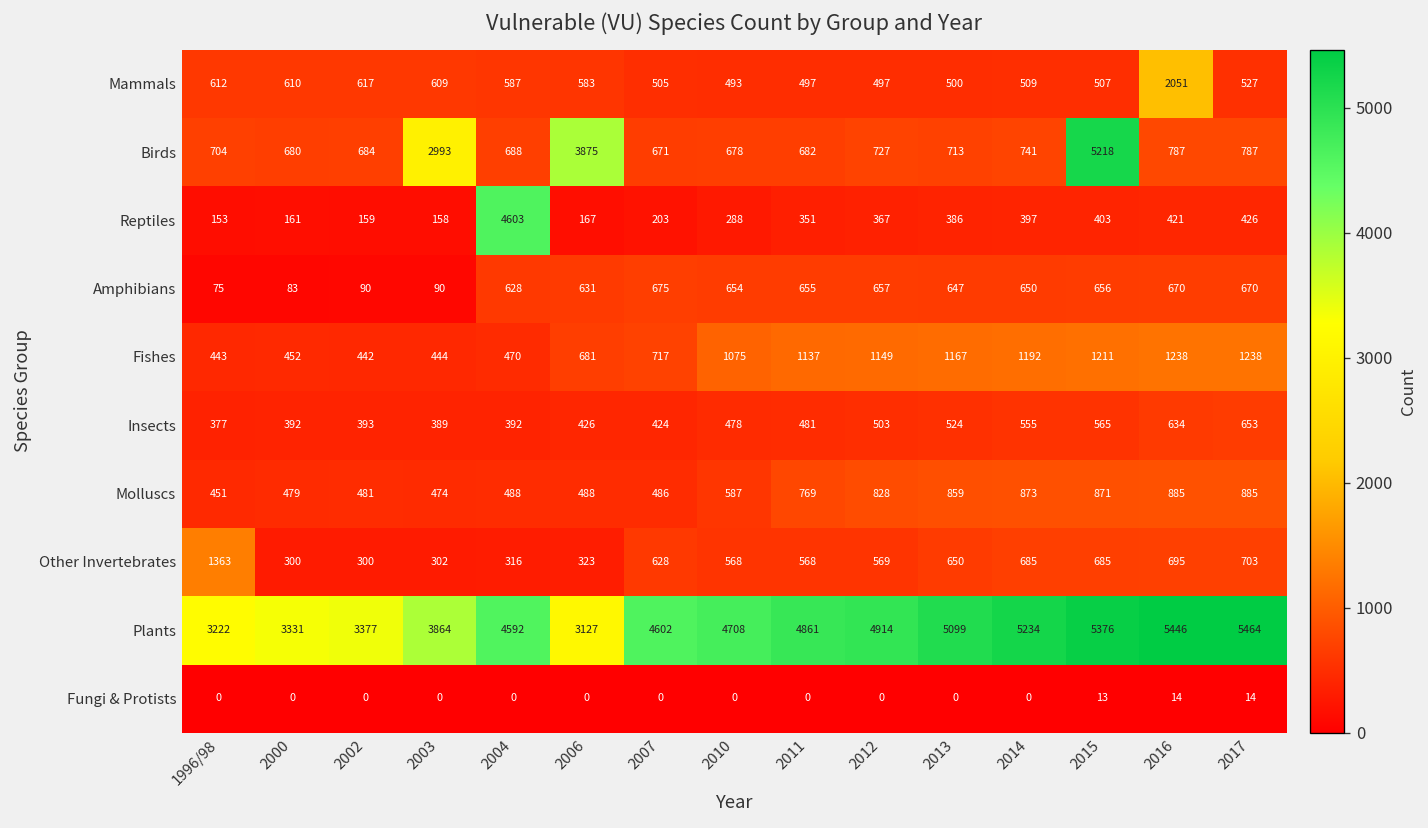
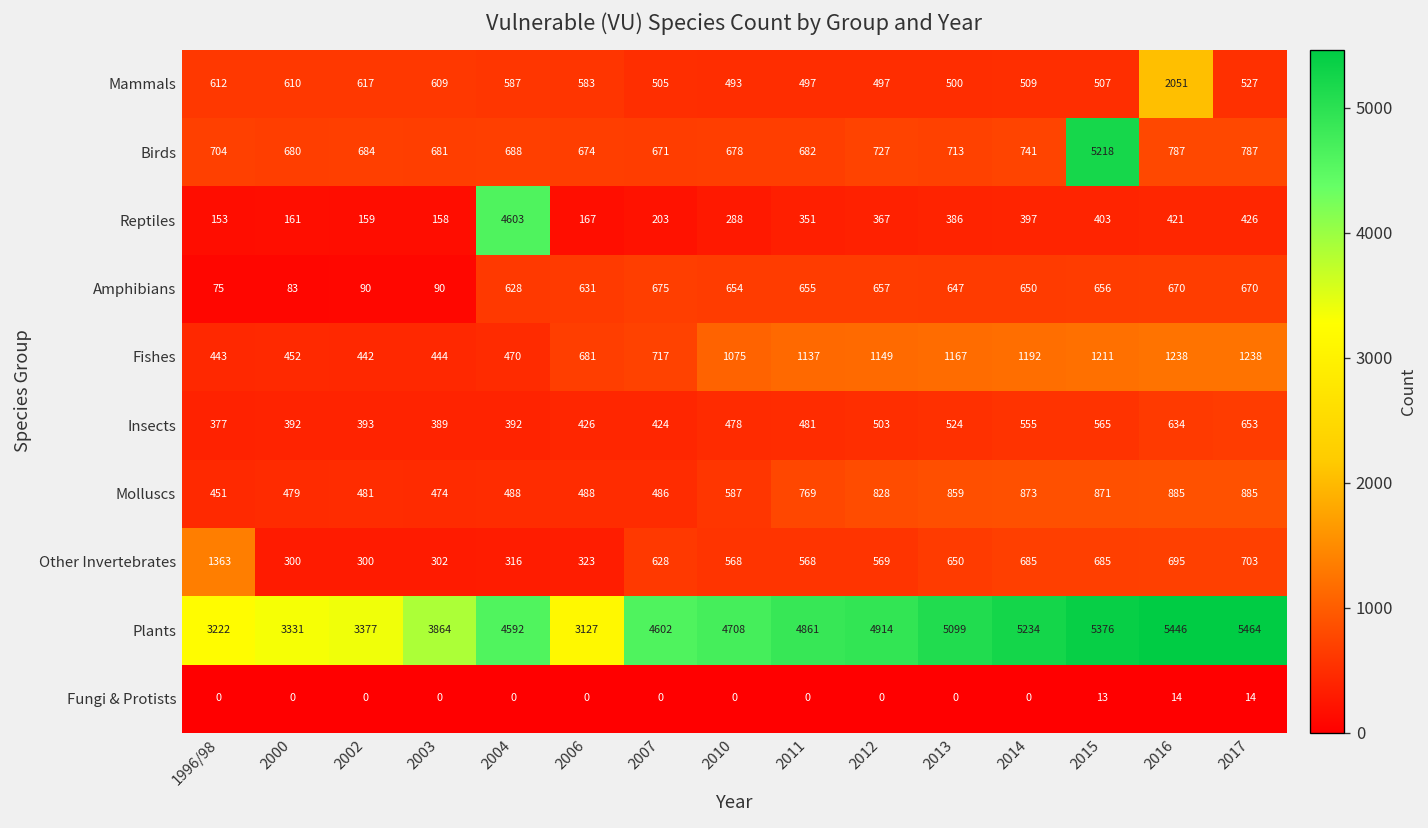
  {
    "Mammals": {
      "1996/98": 612,
      "2000": 610,
      "2002": 617,
      "2003": 609,
      "2004": 587,
      "2006": 583,
      "2007": 505,
      "2010": 493,
      "2011": 497,
      "2012": 497,
      "2013": 500,
      "2014": 509,
      "2015": 507,
      "2016": 2051,
      "2017": 527
    },
    "Birds": {
      "1996/98": 704,
      "2000": 680,
      "2002": 684,
-     "2003": 2993,
+     "2003": 681,
      "2004": 688,
-     "2006": 3875,
+     "2006": 674,
      "2007": 671,
      "2010": 678,
      "2011": 682,
      "2012": 727,
      "2013": 713,
      "2014": 741,
      "2015": 5218,
      "2016": 787,
      "2017": 787
    },
    "Reptiles": {
      "1996/98": 153,
      "2000": 161,
      "2002": 159,
      "2003": 158,
      "2004": 4603,
      "2006": 167,
      "2007": 203,
      "2010": 288,
      "2011": 351,
      "2012": 367,
      "2013": 386,
      "2014": 397,
      "2015": 403,
      "2016": 421,
      "2017": 426
    },
    "Amphibians": {
      "1996/98": 75,
      "2000": 83,
      "2002": 90,
      "2003": 90,
      "2004": 628,
      "2006": 631,
      "2007": 675,
      "2010": 654,
      "2011": 655,
      "2012": 657,
      "2013": 647,
      "2014": 650,
      "2015": 656,
      "2016": 670,
      "2017": 670
    },
    "Fishes": {
      "1996/98": 443,
      "2000": 452,
      "2002": 442,
      "2003": 444,
      "2004": 470,
      "2006": 681,
      "2007": 717,
      "2010": 1075,
      "2011": 1137,
      "2012": 1149,
      "2013": 1167,
      "2014": 1192,
      "2015": 1211,
      "2016": 1238,
      "2017": 1238
    },
    "Insects": {
      "1996/98": 377,
      "2000": 392,
      "2002": 393,
      "2003": 389,
      "2004": 392,
      "2006": 426,
      "2007": 424,
      "2010": 478,
      "2011": 481,
      "2012": 503,
      "2013": 524,
      "2014": 555,
      "2015": 565,
      "2016": 634,
      "2017": 653
    },
    "Molluscs": {
      "1996/98": 451,
      "2000": 479,
      "2002": 481,
      "2003": 474,
      "2004": 488,
      "2006": 488,
      "2007": 486,
      "2010": 587,
      "2011": 769,
      "2012": 828,
      "2013": 859,
      "2014": 873,
      "2015": 871,
      "2016": 885,
      "2017": 885
    },
    "Other Invertebrates": {
      "1996/98": 1363,
      "2000": 300,
      "2002": 300,
      "2003": 302,
      "2004": 316,
      "2006": 323,
      "2007": 628,
      "2010": 568,
      "2011": 568,
      "2012": 569,
      "2013": 650,
      "2014": 685,
      "2015": 685,
      "2016": 695,
      "2017": 703
    },
    "Plants": {
      "1996/98": 3222,
      "2000": 3331,
      "2002": 3377,
      "2003": 3864,
      "2004": 4592,
      "2006": 3127,
      "2007": 4602,
      "2010": 4708,
      "2011": 4861,
      "2012": 4914,
      "2013": 5099,
      "2014": 5234,
      "2015": 5376,
      "2016": 5446,
      "2017": 5464
    },
    "Fungi & Protists": {
      "1996/98": 0,
      "2000": 0,
      "2002": 0,
      "2003": 0,
      "2004": 0,
      "2006": 0,
      "2007": 0,
      "2010": 0,
      "2011": 0,
      "2012": 0,
      "2013": 0,
      "2014": 0,
      "2015": 13,
      "2016": 14,
      "2017": 14
    }
  }
